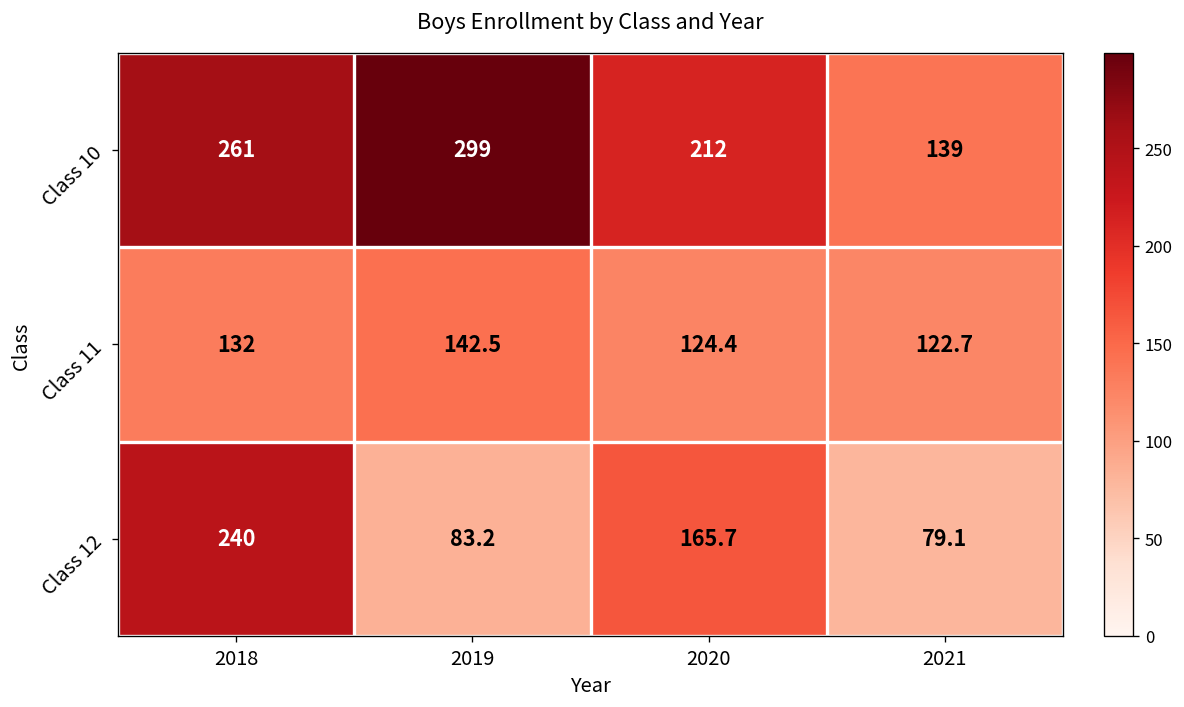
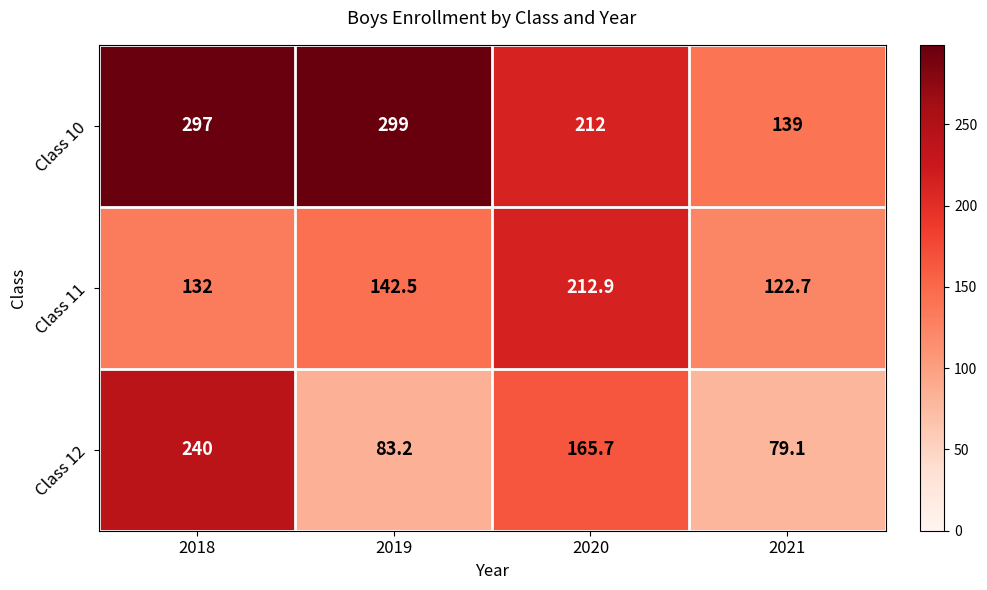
  {
    "Class 10": {
-     "2018": 261,
+     "2018": 297,
      "2019": 299,
      "2020": 212,
      "2021": 139
    },
    "Class 11": {
      "2018": 132,
      "2019": 142.5,
-     "2020": 124.4,
+     "2020": 212.9,
      "2021": 122.7
    },
    "Class 12": {
      "2018": 240,
      "2019": 83.2,
      "2020": 165.7,
      "2021": 79.1
    }
  }
